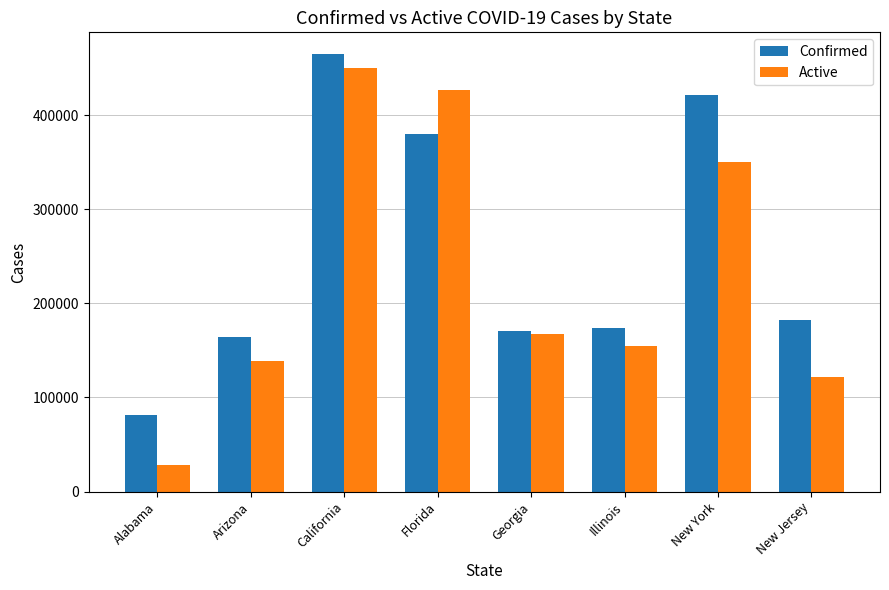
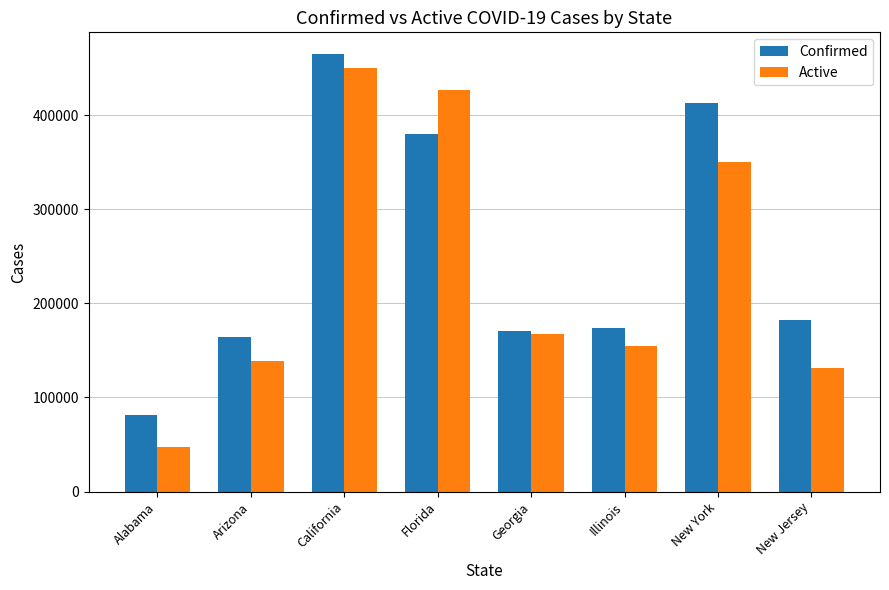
  {
    "Confirmed": {
      "Alabama": 80000,
      "Arizona": 160000,
      "California": 460000,
      "Florida": 380000,
      "Georgia": 170000,
      "Illinois": 170000,
-     "New York": 420000,
+     "New York": 410000,
      "New Jersey": 180000
    },
    "Active": {
-     "Alabama": 30000,
+     "Alabama": 50000,
      "Arizona": 140000,
      "California": 450000,
      "Florida": 430000,
      "Georgia": 170000,
      "Illinois": 150000,
      "New York": 350000,
-     "New Jersey": 120000
+     "New Jersey": 130000
    }
  }
